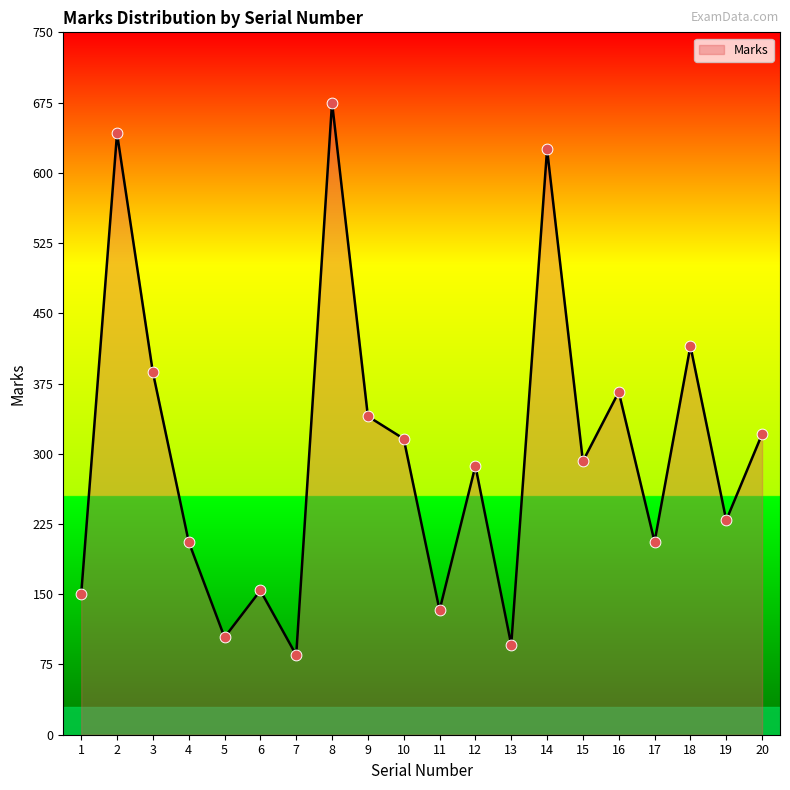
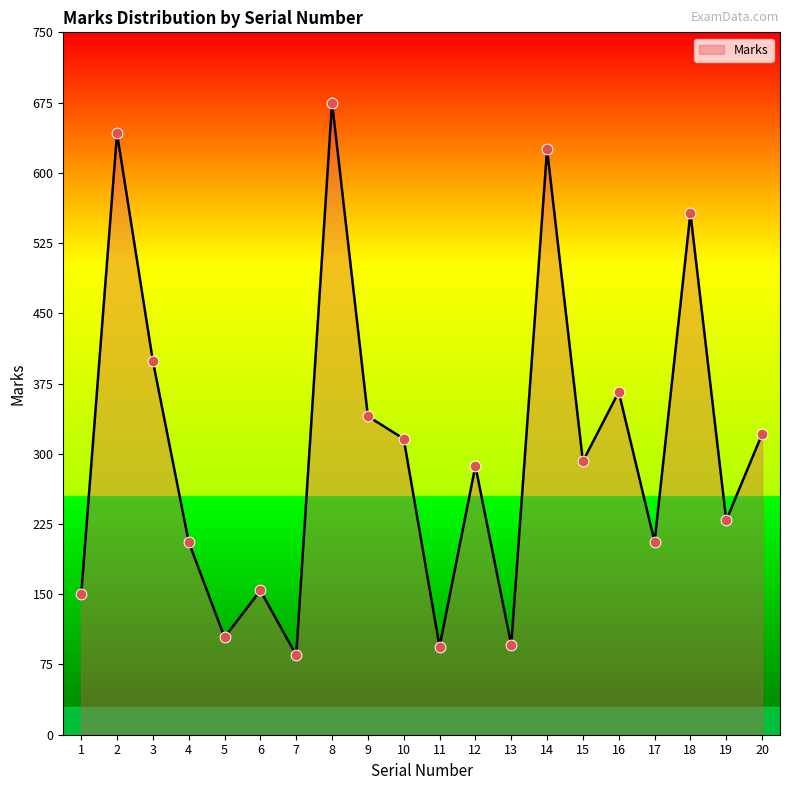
  {
    "1": 150,
    "2": 640,
-   "3": 390,
+   "3": 400,
    "4": 210,
    "5": 100,
    "6": 150,
    "7": 90,
    "8": 680,
    "9": 340,
    "10": 320,
-   "11": 130,
+   "11": 90,
    "12": 290,
    "13": 100,
    "14": 630,
    "15": 290,
    "16": 370,
    "17": 210,
-   "18": 420,
+   "18": 560,
    "19": 230,
    "20": 320
  }
